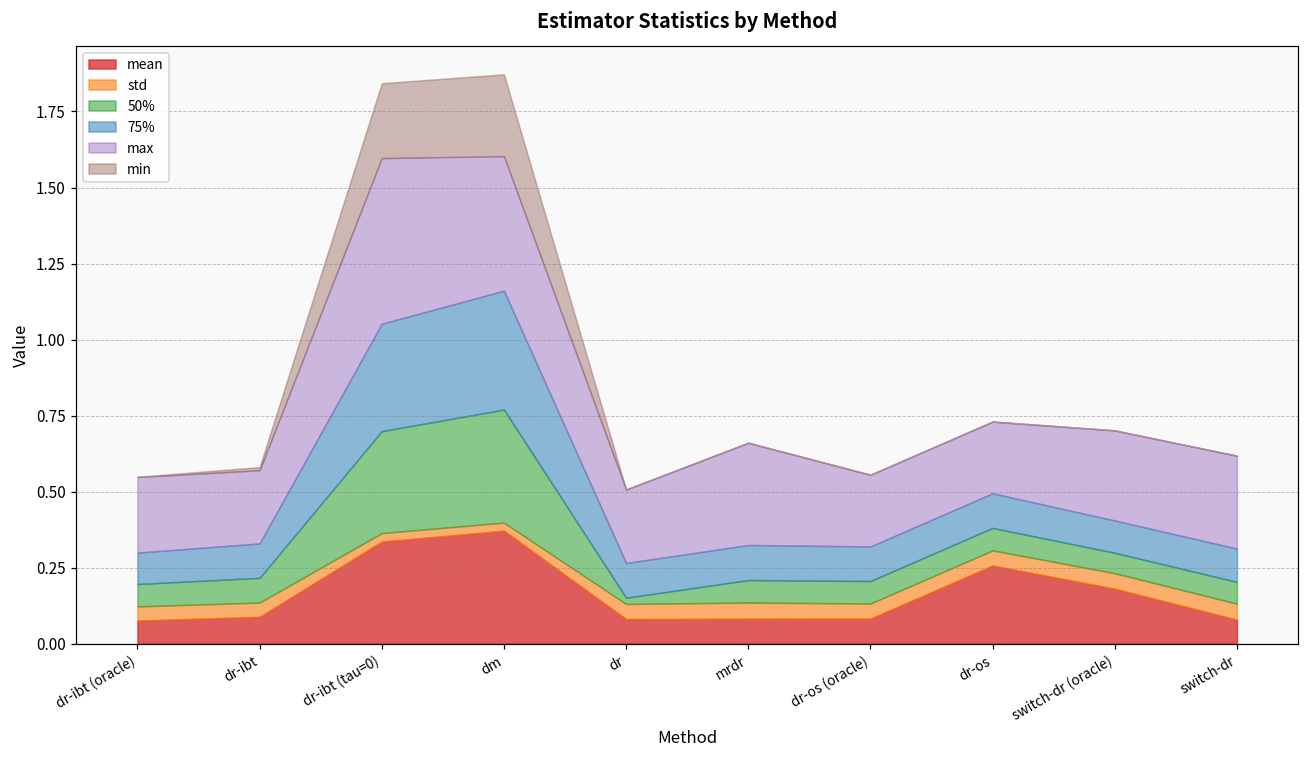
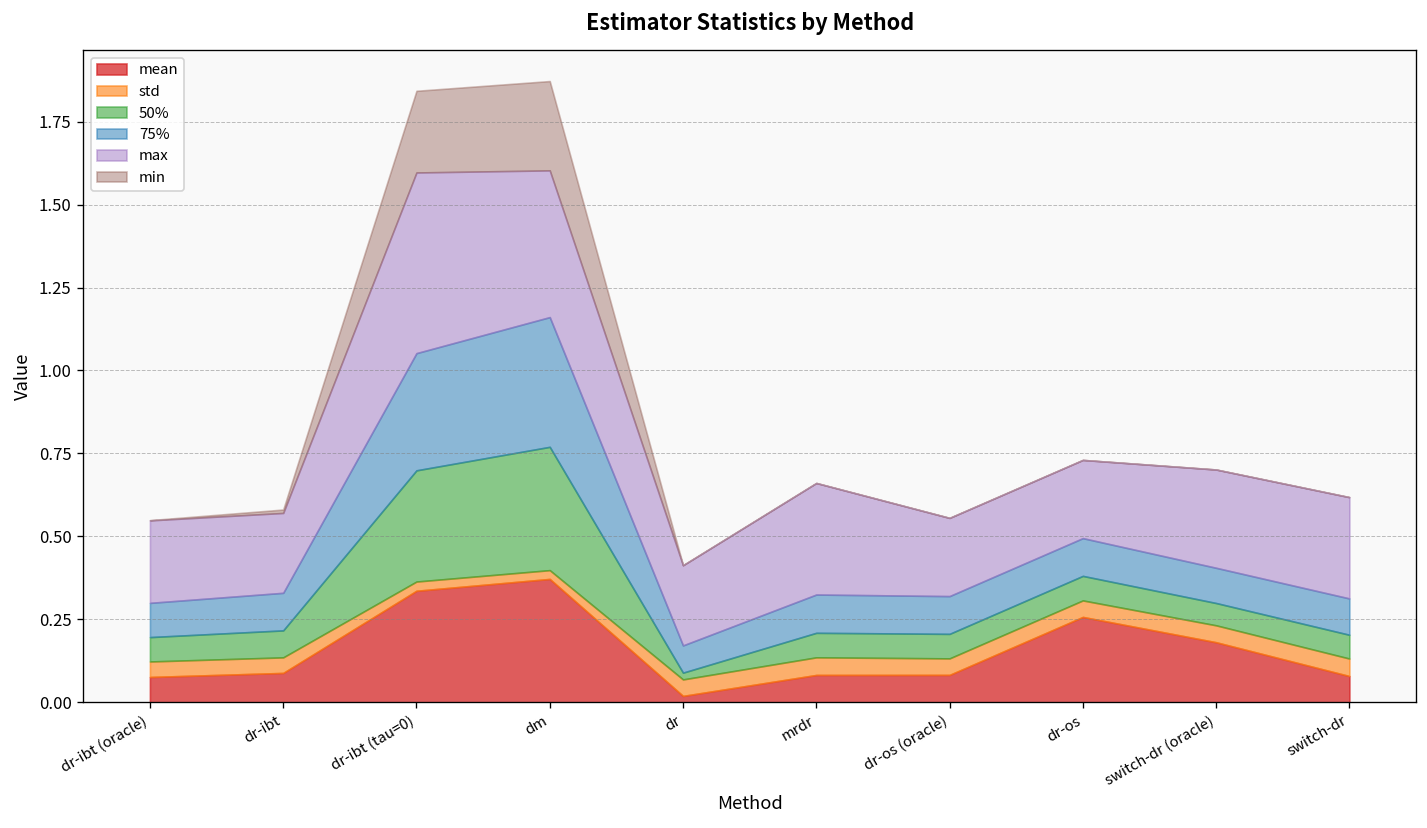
  {
    "mean": {
      "dr-ibt (oracle)": 0.08,
      "dr-ibt": 0.09,
      "dr-ibt (tau=0)": 0.34,
      "dm": 0.37,
-     "dr": 0.08,
+     "dr": 0.02,
      "mrdr": 0.08,
      "dr-os (oracle)": 0.08,
      "dr-os": 0.26,
      "switch-dr (oracle)": 0.18,
      "switch-dr": 0.08
    },
    "std": {
      "dr-ibt (oracle)": 0.05,
      "dr-ibt": 0.05,
      "dr-ibt (tau=0)": 0.03,
      "dm": 0.03,
      "dr": 0.05,
      "mrdr": 0.05,
      "dr-os (oracle)": 0.05,
      "dr-os": 0.05,
      "switch-dr (oracle)": 0.05,
      "switch-dr": 0.05
    },
    "50%": {
      "dr-ibt (oracle)": 0.07,
      "dr-ibt": 0.08,
      "dr-ibt (tau=0)": 0.34,
      "dm": 0.37,
      "dr": 0.02,
      "mrdr": 0.07,
      "dr-os (oracle)": 0.07,
      "dr-os": 0.07,
      "switch-dr (oracle)": 0.07,
      "switch-dr": 0.07
    },
    "75%": {
      "dr-ibt (oracle)": 0.10,
      "dr-ibt": 0.11,
      "dr-ibt (tau=0)": 0.35,
      "dm": 0.39,
-     "dr": 0.11,
+     "dr": 0.08,
      "mrdr": 0.12,
      "dr-os (oracle)": 0.11,
      "dr-os": 0.11,
      "switch-dr (oracle)": 0.11,
      "switch-dr": 0.11
    },
    "max": {
      "dr-ibt": 0.24,
      "dr-ibt (tau=0)": 0.54,
      "dm": 0.44
    },
    "min": {
      "dr-ibt": 0.01,
      "dr-ibt (tau=0)": 0.25,
      "dm": 0.27
    }
  }
